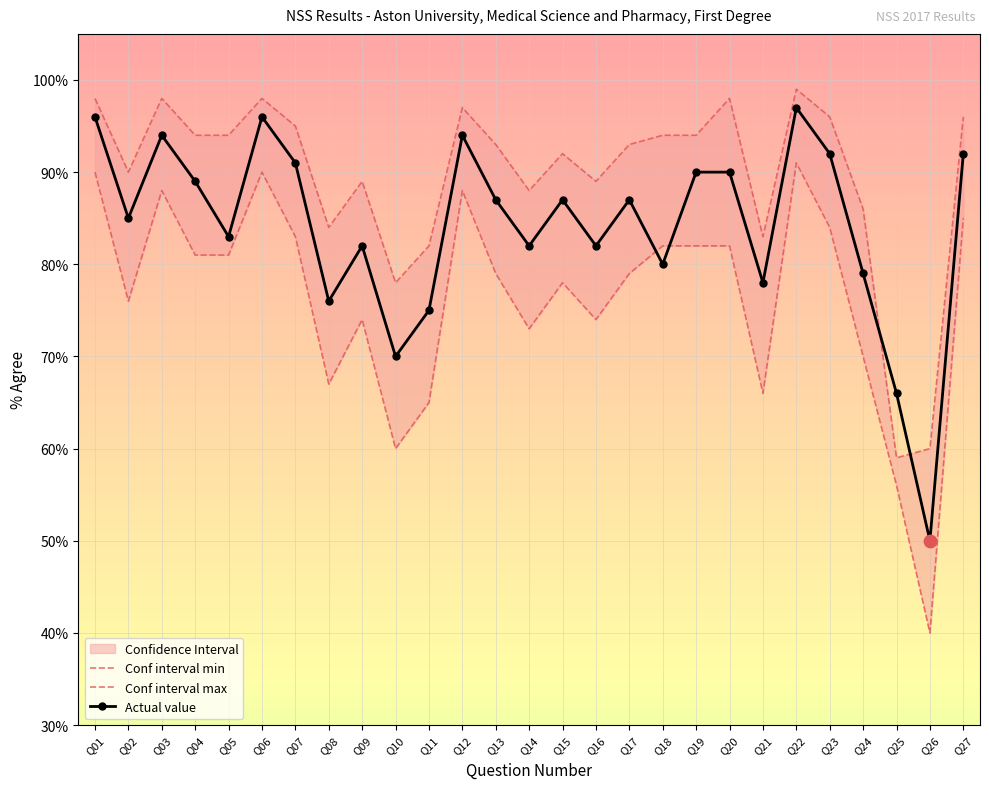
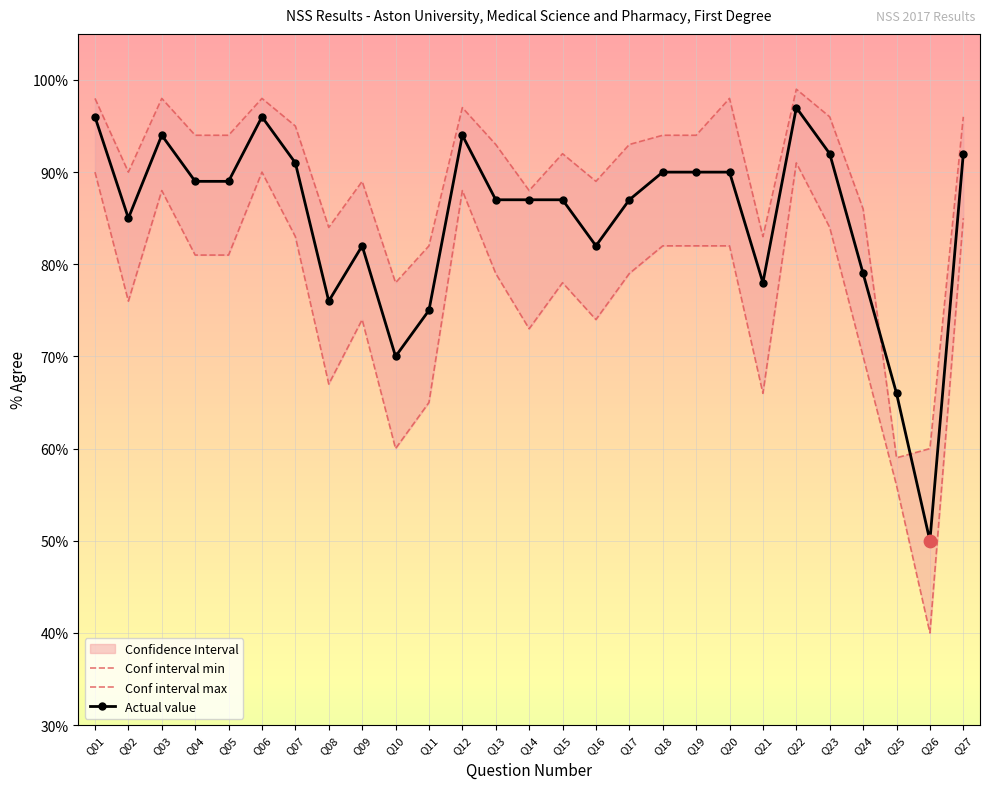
  {
    "Confidence Interval": {
      "Q01": "98%",
      "Q02": "90%",
      "Q03": "98%",
      "Q04": "94%",
      "Q05": "94%",
      "Q06": "98%",
      "Q07": "95%",
      "Q08": "84%",
      "Q09": "89%",
      "Q10": "78%",
      "Q11": "82%",
      "Q12": "97%",
      "Q13": "93%",
      "Q14": "88%",
      "Q15": "92%",
      "Q16": "89%",
      "Q17": "93%",
      "Q18": "94%",
      "Q19": "94%",
      "Q20": "98%",
      "Q21": "83%",
      "Q22": "99%",
      "Q23": "96%",
      "Q24": "86%",
      "Q25": "59%",
      "Q26": "60%",
      "Q27": "96%"
    },
    "Actual value": {
      "Q01": "96%",
      "Q02": "85%",
      "Q03": "94%",
      "Q04": "89%",
-     "Q05": "83%",
+     "Q05": "89%",
      "Q06": "96%",
      "Q07": "91%",
      "Q08": "76%",
      "Q09": "82%",
      "Q10": "70%",
      "Q11": "75%",
      "Q12": "94%",
      "Q13": "87%",
-     "Q14": "82%",
+     "Q14": "87%",
      "Q15": "87%",
      "Q16": "82%",
      "Q17": "87%",
-     "Q18": "80%",
+     "Q18": "90%",
      "Q19": "90%",
      "Q20": "90%",
      "Q21": "78%",
      "Q22": "97%",
      "Q23": "92%",
      "Q24": "79%",
      "Q25": "66%",
      "Q27": "92%"
    }
  }
